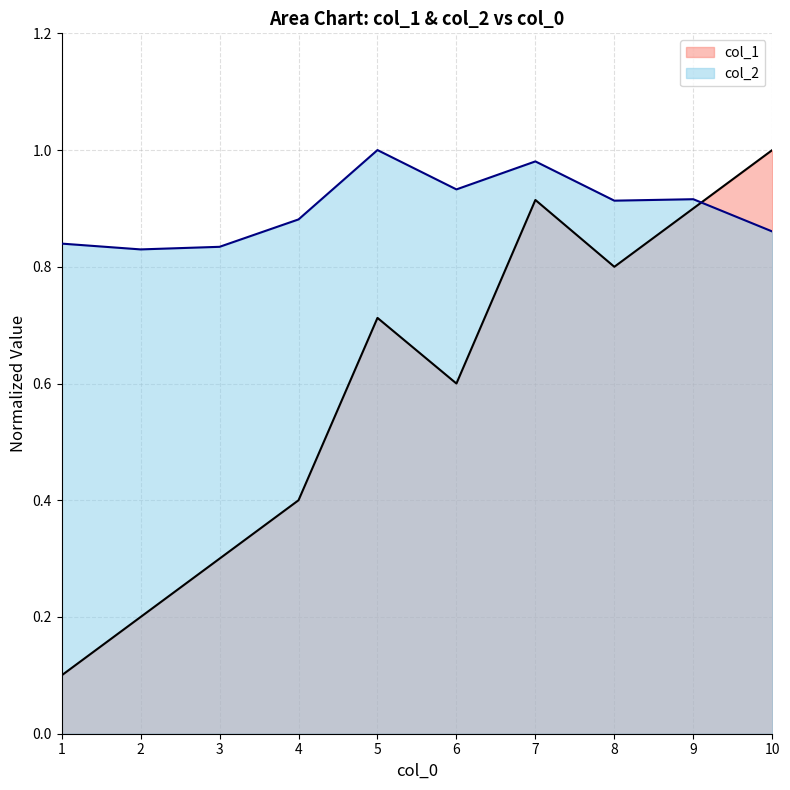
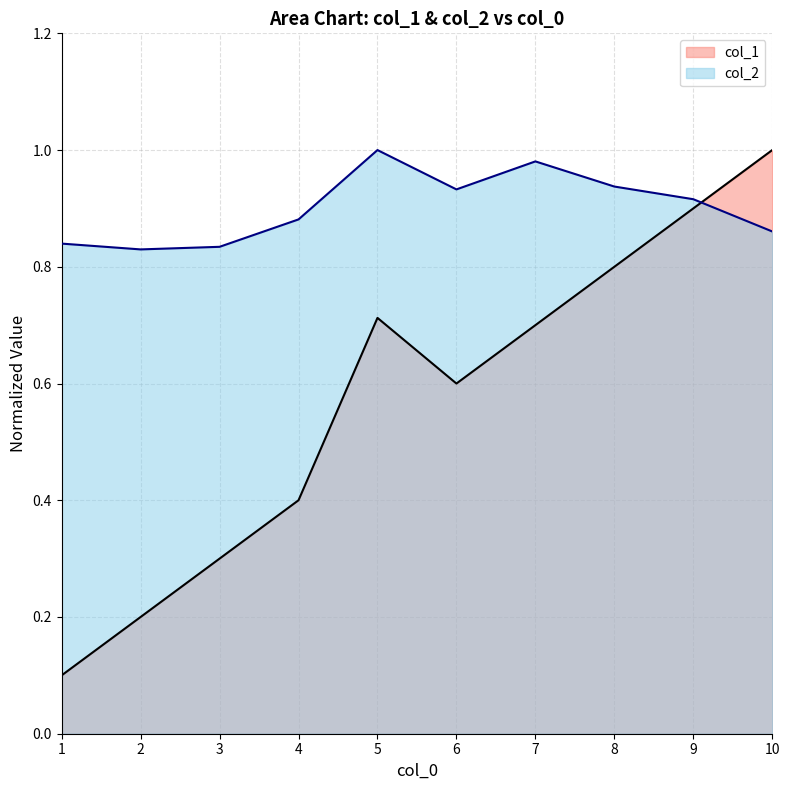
  {
    "col_1": {
      "1": 0.10,
      "2": 0.20,
      "3": 0.30,
      "4": 0.40,
      "5": 0.71,
      "6": 0.60,
-     "7": 0.91,
+     "7": 0.70,
      "8": 0.80,
      "9": 0.90,
      "10": 1.00
    },
    "col_2": {
      "1": 0.84,
      "2": 0.83,
      "3": 0.83,
      "4": 0.88,
      "5": 1.00,
      "6": 0.93,
      "7": 0.98,
-     "8": 0.91,
+     "8": 0.94,
      "9": 0.92,
      "10": 0.86
    }
  }
